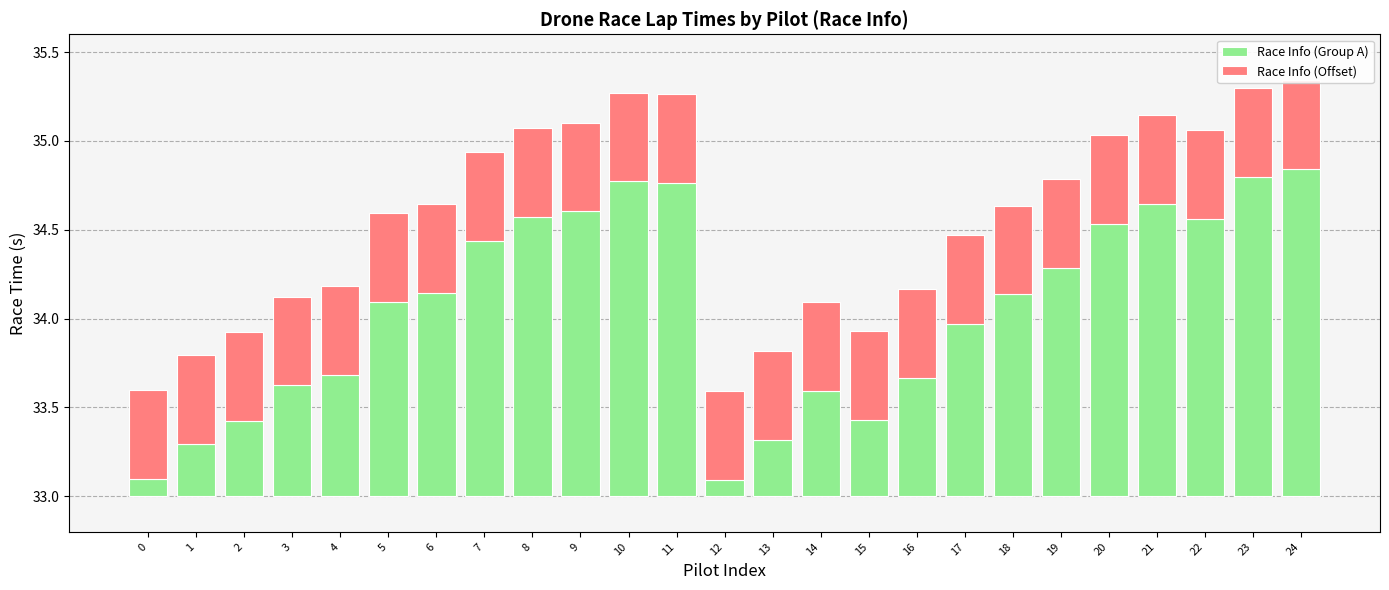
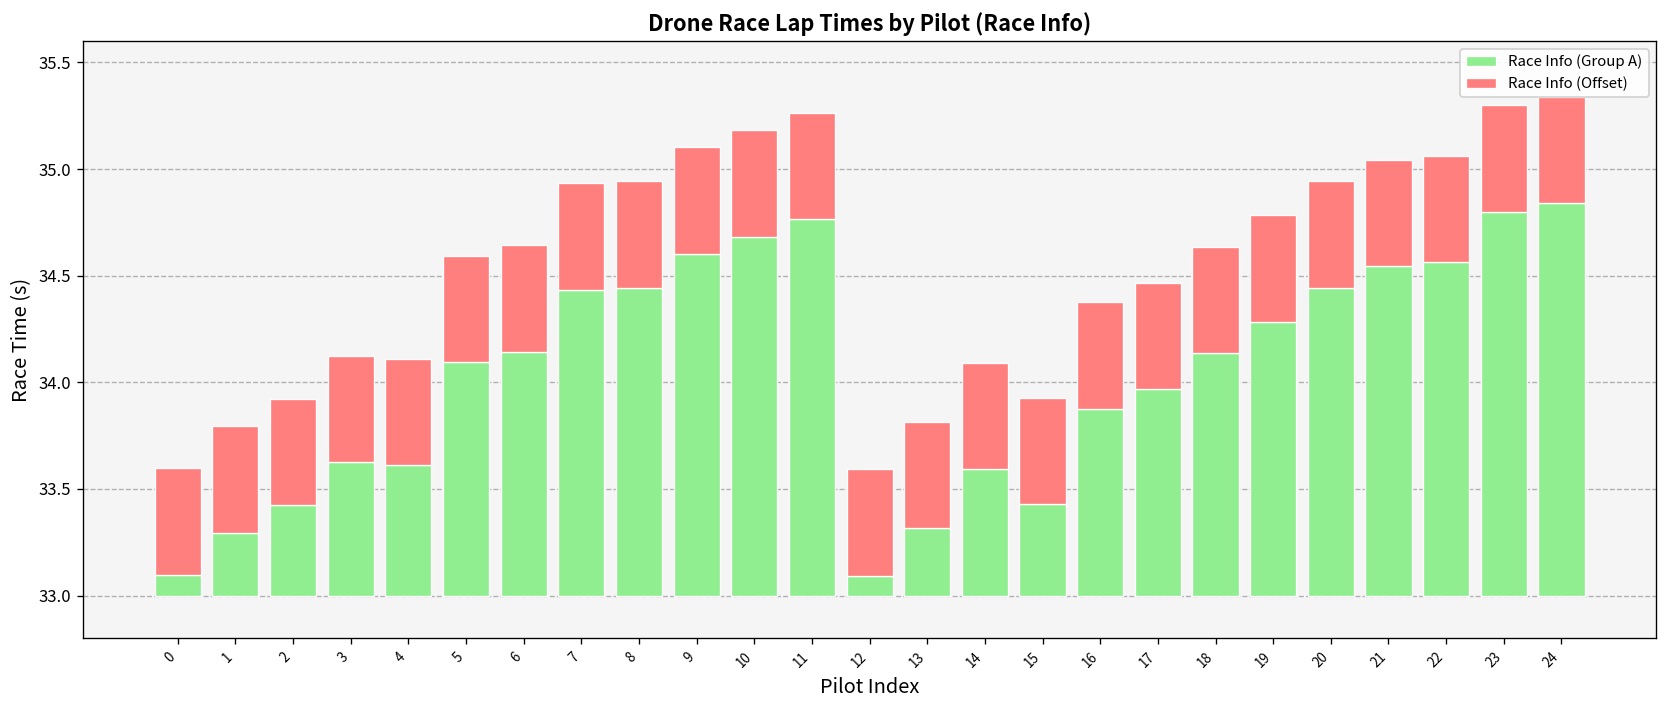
  {
    "Race Info (Group A)": {
      "0": 33.10,
      "1": 33.29,
      "2": 33.42,
      "3": 33.62,
-     "4": 33.68,
+     "4": 33.61,
      "5": 34.09,
      "6": 34.14,
      "7": 34.44,
-     "8": 34.57,
+     "8": 34.44,
      "9": 34.60,
-     "10": 34.77,
+     "10": 34.68,
      "11": 34.76,
      "12": 33.09,
      "13": 33.31,
      "14": 33.59,
      "15": 33.43,
-     "16": 33.66,
+     "16": 33.88,
      "17": 33.97,
      "18": 34.14,
      "19": 34.28,
-     "20": 34.53,
-     "21": 34.65,
+     "20": 34.44,
+     "21": 34.54,
      "22": 34.56,
      "23": 34.80,
      "24": 34.84
    },
    "Race Info (Offset)": {
      "0": 0.50,
      "1": 0.50,
      "2": 0.50,
      "3": 0.50,
      "4": 0.50,
      "5": 0.50,
      "6": 0.50,
      "7": 0.50,
      "8": 0.50,
      "9": 0.50,
      "10": 0.50,
      "11": 0.50,
      "12": 0.50,
      "13": 0.50,
      "14": 0.50,
      "15": 0.50,
      "16": 0.50,
      "17": 0.50,
      "18": 0.50,
      "19": 0.50,
      "20": 0.50,
      "21": 0.50,
      "22": 0.50,
      "23": 0.50
    }
  }
